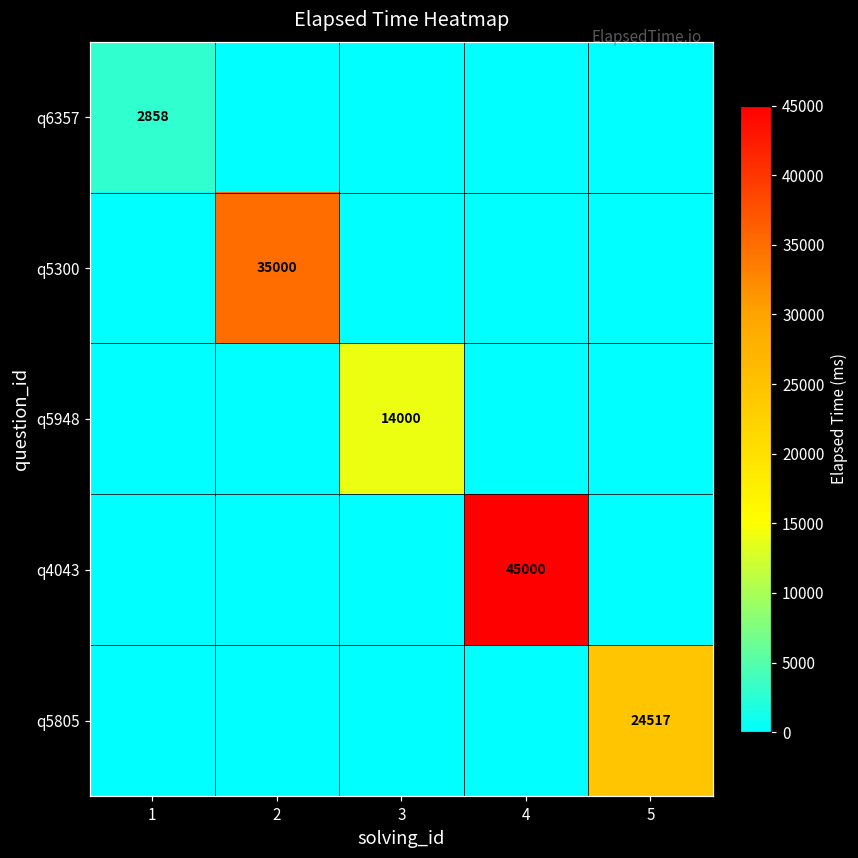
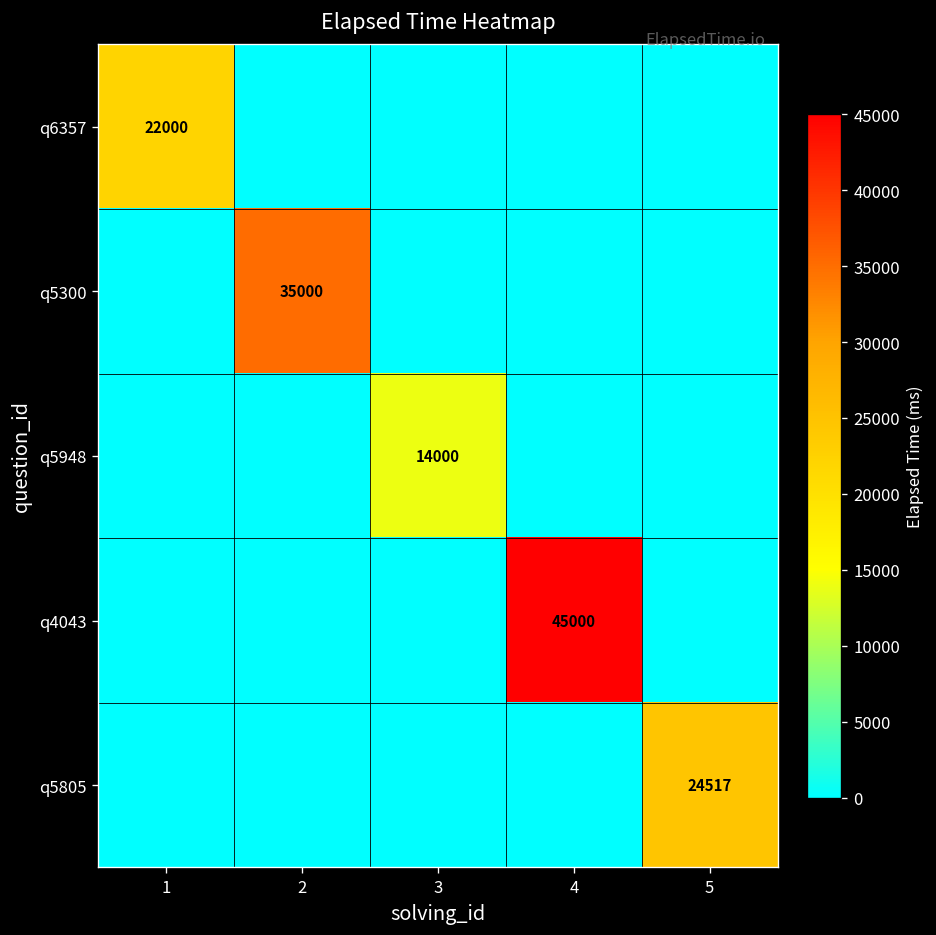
  {
    "q6357": {
-     "1": 2858
+     "1": 22000
    },
    "q5300": {
      "2": 35000
    },
    "q5948": {
      "3": 14000
    },
    "q4043": {
      "4": 45000
    },
    "q5805": {
      "5": 24517
    }
  }
